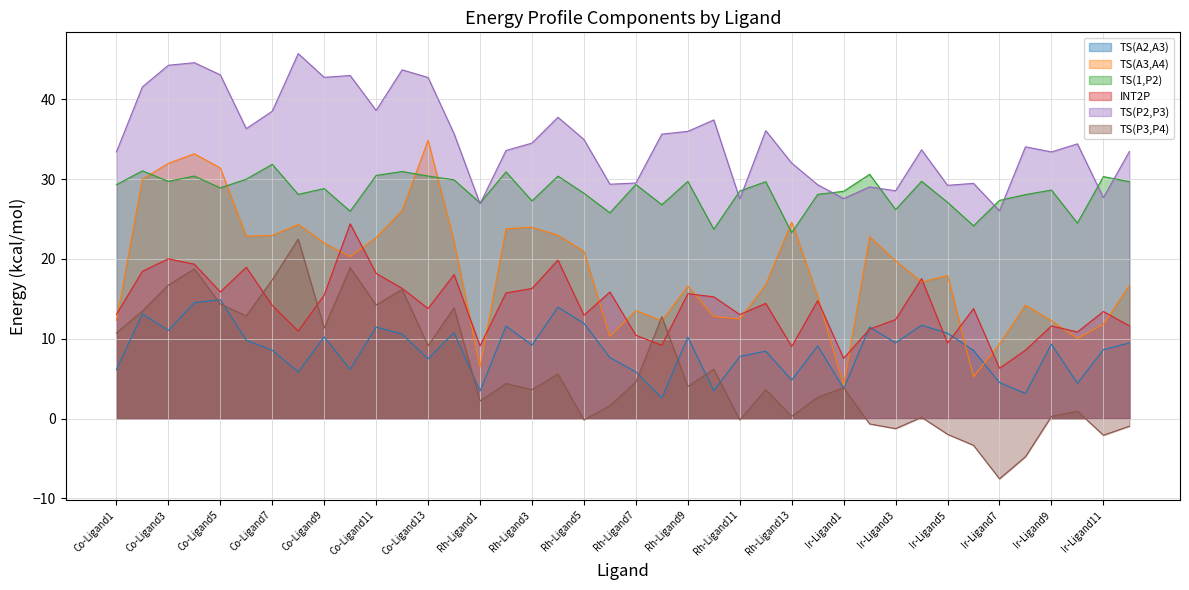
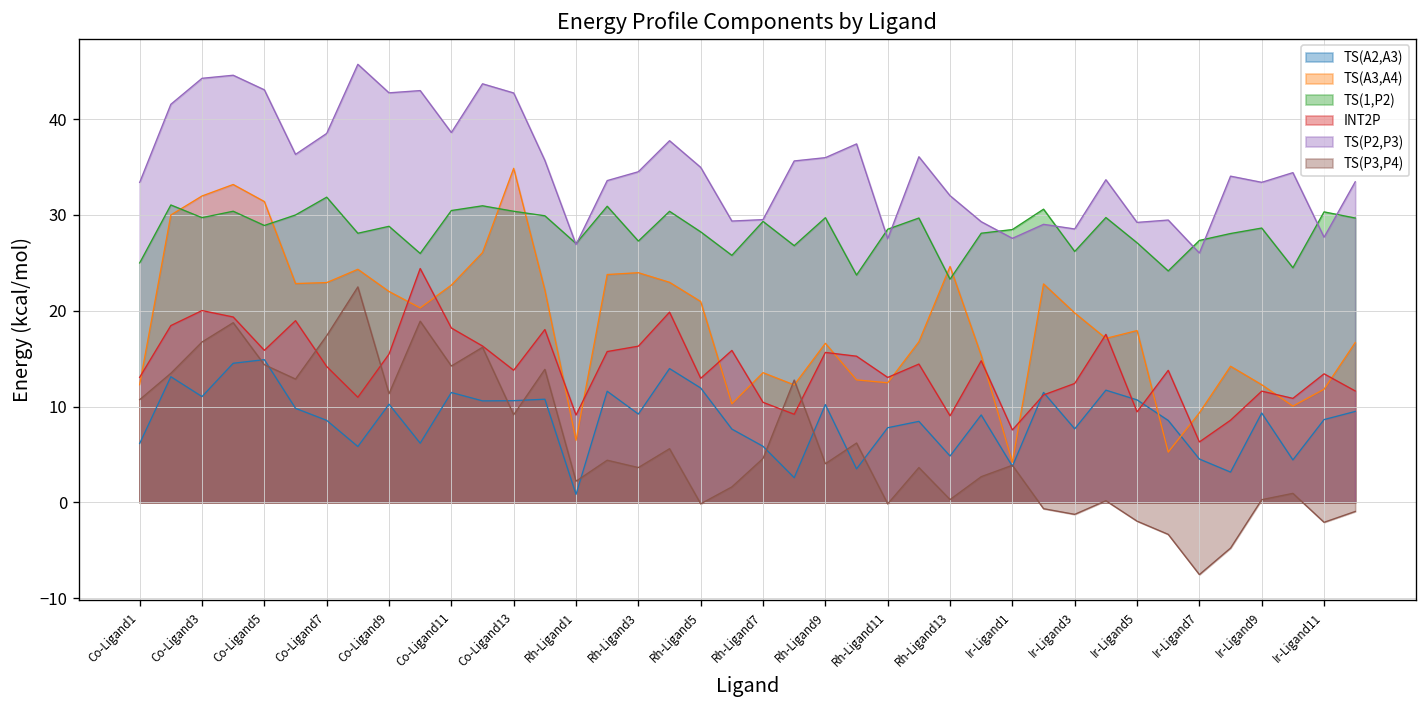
  {
    "TS(A2,A3)": {
      "Co-Ligand1": 6,
      "Co-Ligand3": 11,
      "Co-Ligand5": 15,
      "Co-Ligand7": 9,
      "Co-Ligand9": 10,
      "Co-Ligand11": 11,
-     "Co-Ligand13": 7,
-     "Rh-Ligand1": 3,
+     "Co-Ligand13": 11,
+     "Rh-Ligand1": 1,
      "Rh-Ligand3": 9,
      "Rh-Ligand5": 12,
      "Rh-Ligand7": 6,
      "Rh-Ligand9": 10,
      "Rh-Ligand11": 8,
      "Rh-Ligand13": 5,
-     "Ir-Ligand3": 9,
+     "Ir-Ligand3": 8,
      "Ir-Ligand5": 11,
      "Ir-Ligand7": 5,
      "Ir-Ligand9": 9,
      "Ir-Ligand11": 9
    },
    "TS(1,P2)": {
-     "Co-Ligand1": 29,
+     "Co-Ligand1": 25,
      "Co-Ligand3": 30,
      "Co-Ligand5": 29,
      "Co-Ligand7": 32,
      "Co-Ligand9": 29,
      "Co-Ligand11": 30,
      "Co-Ligand13": 30,
      "Rh-Ligand3": 27,
      "Rh-Ligand5": 28,
      "Rh-Ligand9": 30,
      "Rh-Ligand11": 29,
      "Rh-Ligand13": 23,
      "Ir-Ligand1": 28,
      "Ir-Ligand3": 26,
      "Ir-Ligand5": 27,
      "Ir-Ligand7": 27,
      "Ir-Ligand9": 29,
      "Ir-Ligand11": 30
    },
    "TS(P2,P3)": {
      "Co-Ligand1": 33,
      "Co-Ligand3": 44,
      "Co-Ligand5": 43,
      "Co-Ligand7": 39,
      "Co-Ligand9": 43,
      "Co-Ligand11": 39,
      "Co-Ligand13": 43,
      "Rh-Ligand3": 35,
      "Rh-Ligand5": 35,
      "Rh-Ligand9": 36,
      "Rh-Ligand11": 28,
      "Rh-Ligand13": 32,
      "Ir-Ligand1": 28,
      "Ir-Ligand3": 29,
      "Ir-Ligand5": 29,
      "Ir-Ligand7": 26,
      "Ir-Ligand9": 33,
      "Ir-Ligand11": 28
    }
  }
